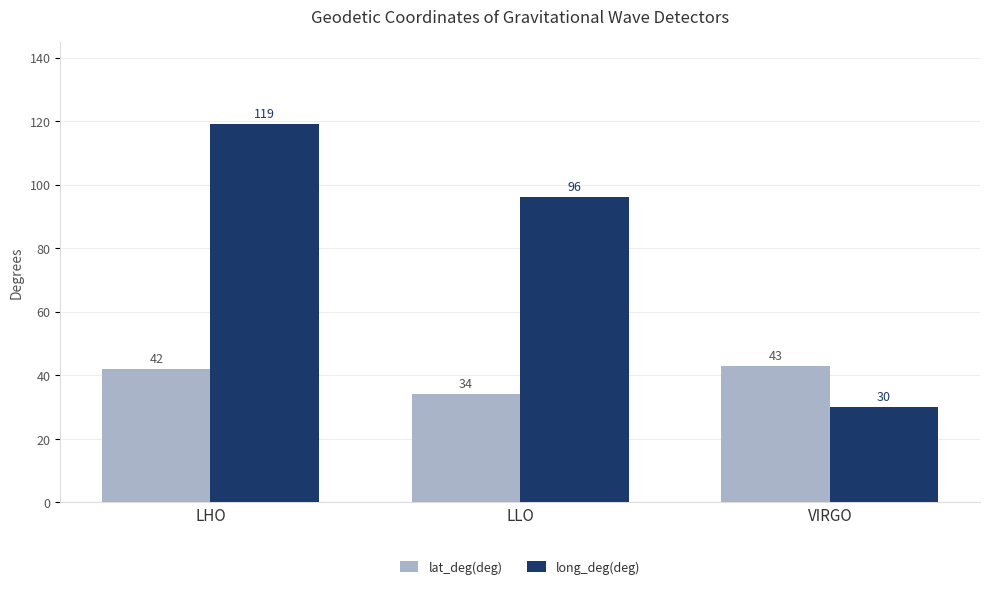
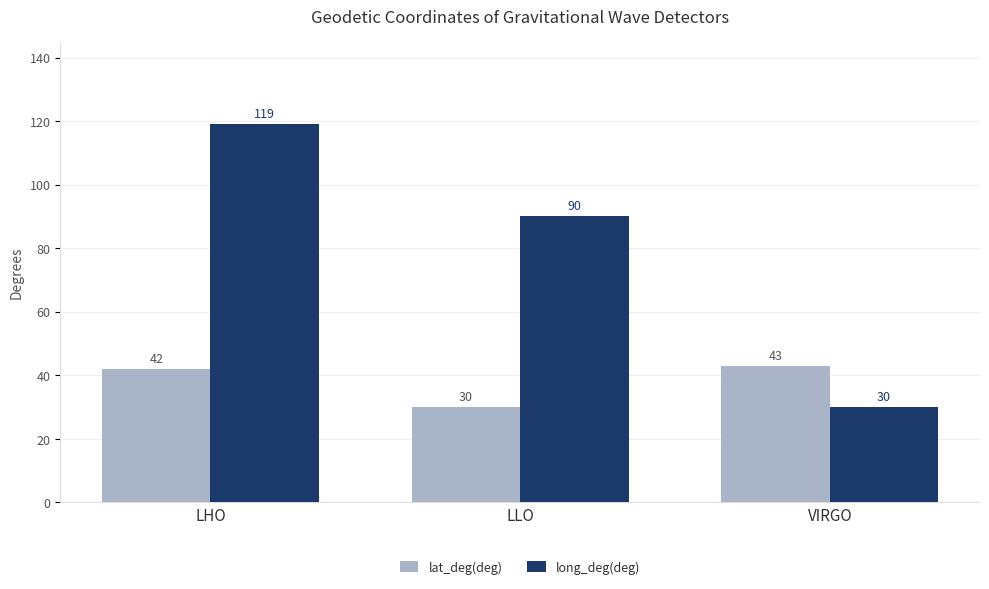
  {
    "lat_deg(deg)": {
      "LHO": 42,
-     "LLO": 34,
+     "LLO": 30,
      "VIRGO": 43
    },
    "long_deg(deg)": {
      "LHO": 119,
-     "LLO": 96,
+     "LLO": 90,
      "VIRGO": 30
    }
  }
